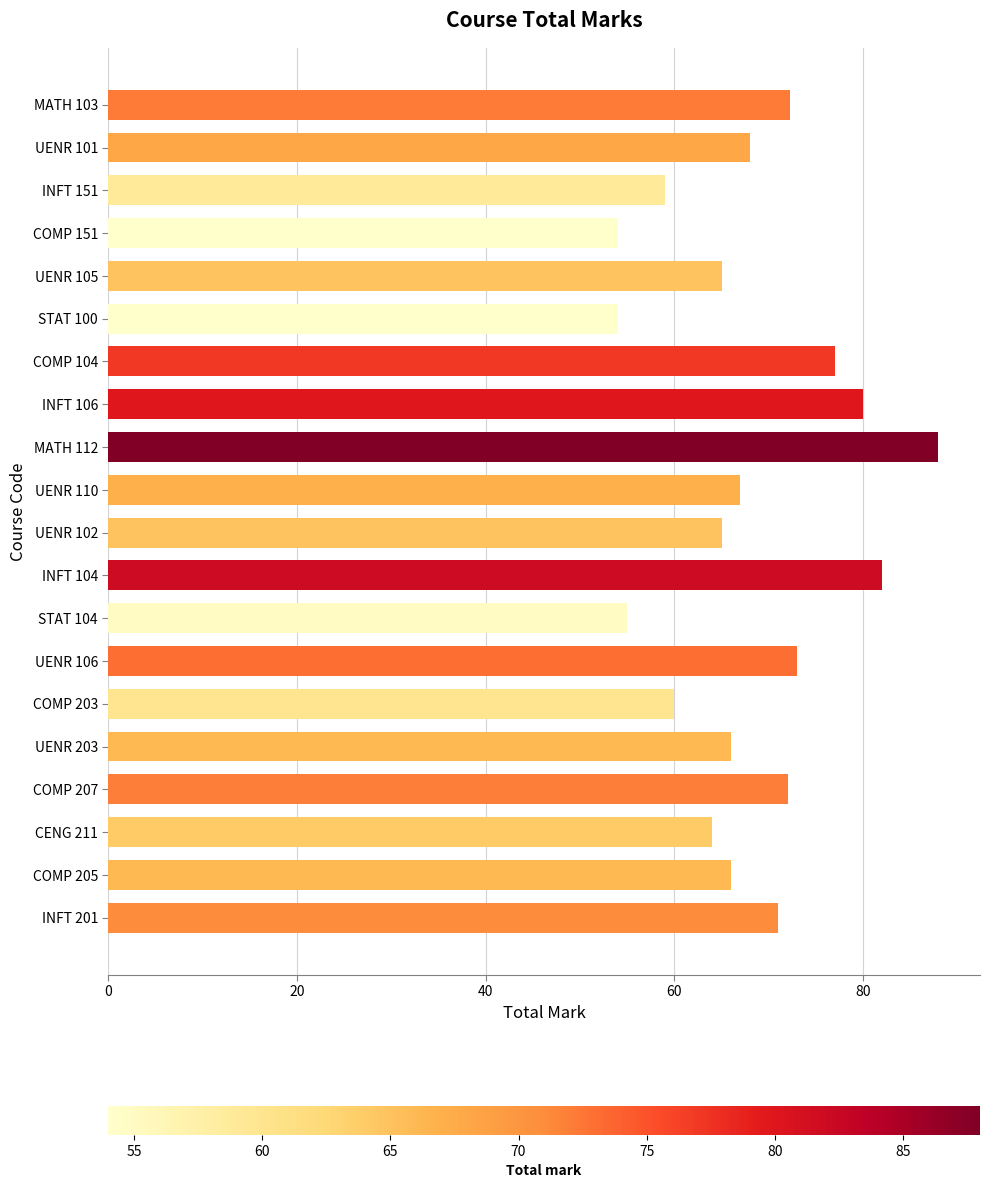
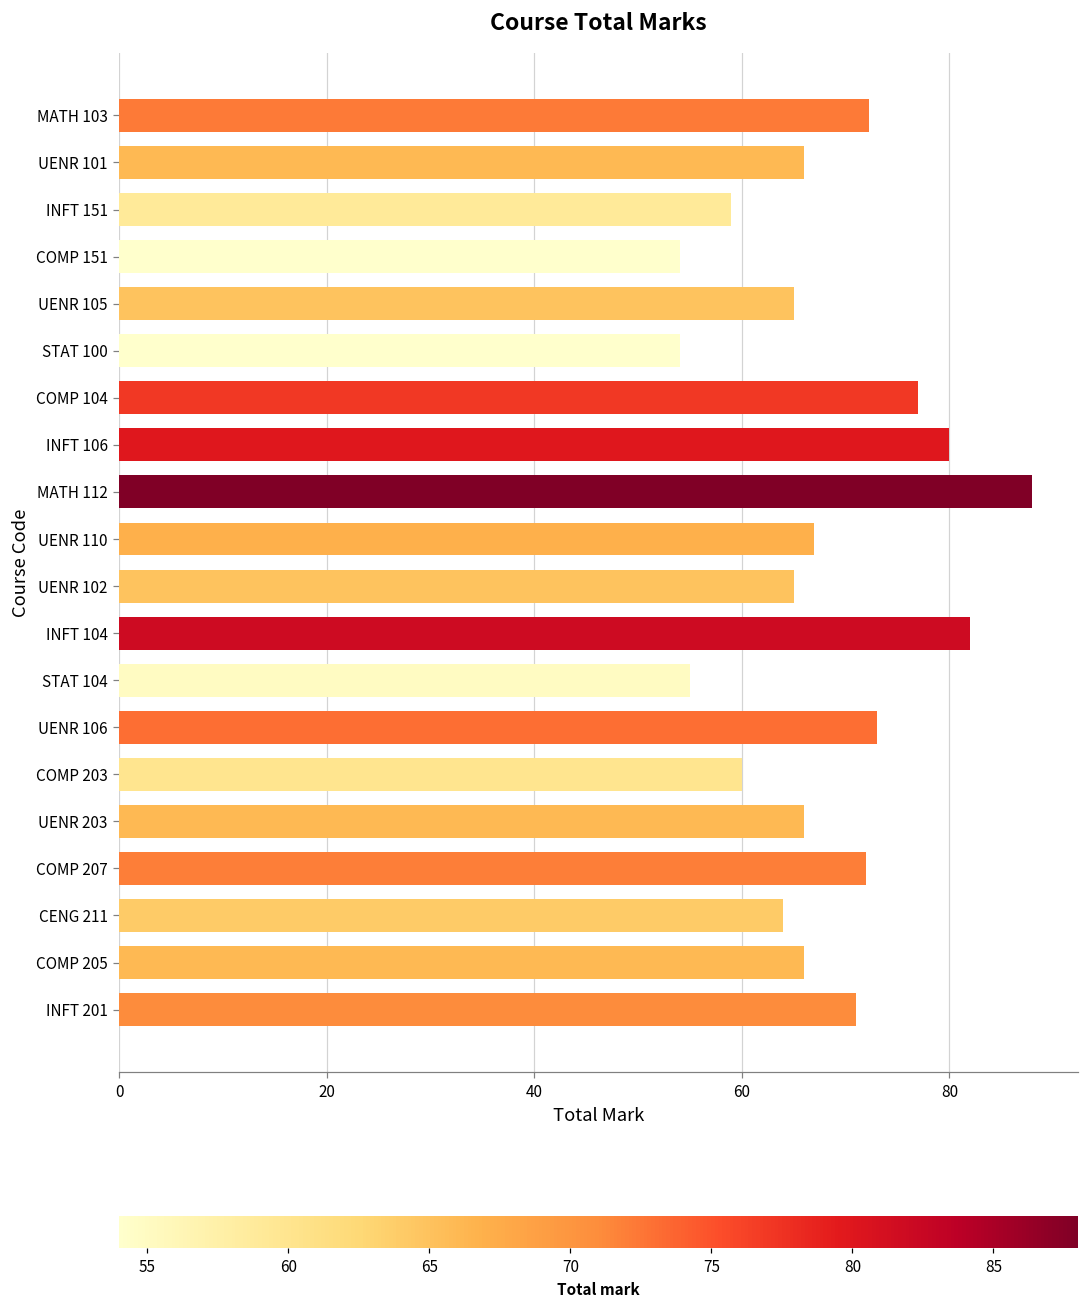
  {
    "MATH 103": 72,
-   "UENR 101": 68,
+   "UENR 101": 66,
    "INFT 151": 59,
    "COMP 151": 54,
    "UENR 105": 65,
    "STAT 100": 54,
    "COMP 104": 77,
    "INFT 106": 80,
    "MATH 112": 88,
    "UENR 110": 67,
    "UENR 102": 65,
    "INFT 104": 82,
    "STAT 104": 55,
    "UENR 106": 73,
    "COMP 203": 60,
    "UENR 203": 66,
    "COMP 207": 72,
    "CENG 211": 64,
    "COMP 205": 66,
    "INFT 201": 71
  }
